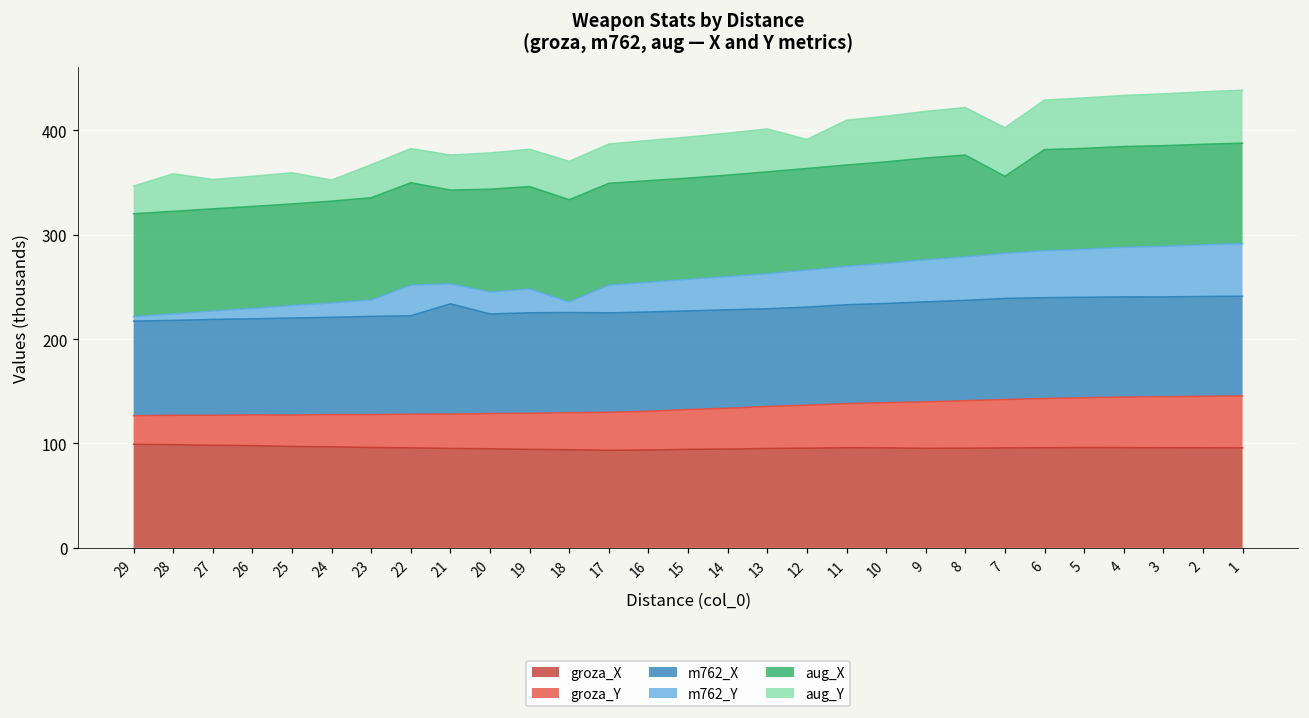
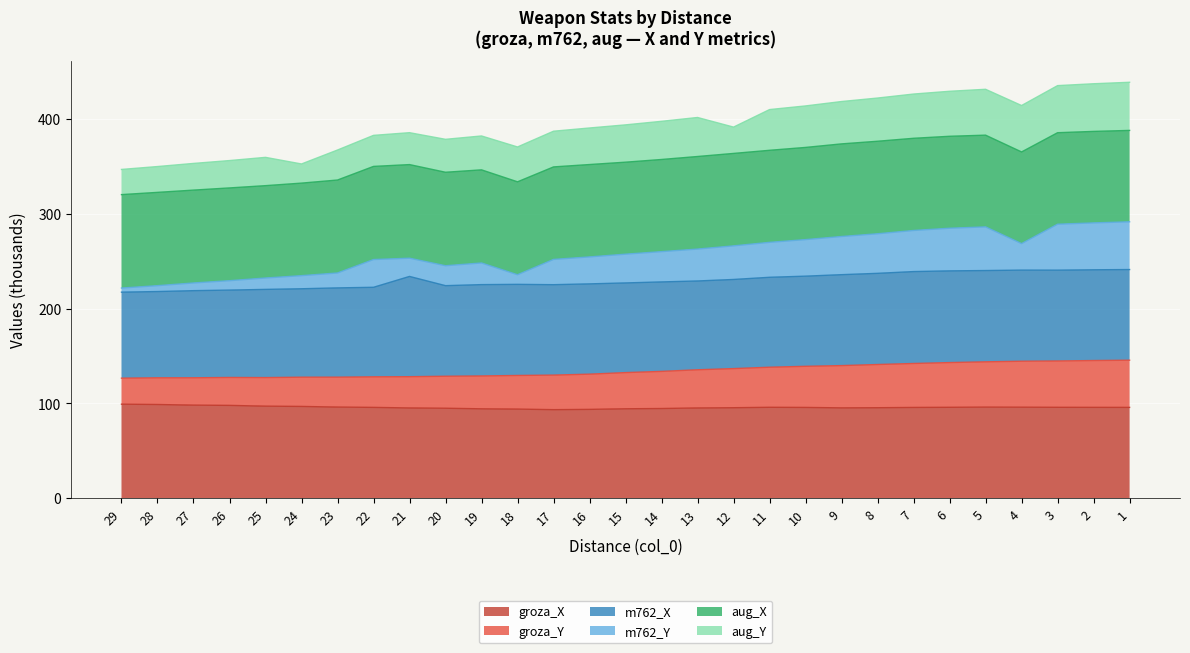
  {
    "m762_X": {
      "29": 90,
      "28": 90,
      "27": 90,
      "26": 90,
      "25": 90,
      "24": 90,
      "23": 90,
      "22": 90,
      "21": 110,
      "20": 100,
      "19": 100,
      "18": 100,
      "17": 100,
      "16": 100,
      "15": 90,
      "14": 90,
      "13": 90,
      "12": 90,
      "11": 90,
      "10": 90,
      "9": 100,
      "8": 100,
      "7": 100,
      "6": 100,
      "5": 100,
      "4": 100,
      "3": 100,
      "2": 100,
      "1": 100
    },
    "m762_Y": {
      "29": 0,
      "28": 10,
      "27": 10,
      "26": 10,
      "25": 10,
      "24": 10,
      "23": 20,
      "22": 30,
      "21": 20,
      "20": 20,
      "19": 20,
      "18": 10,
      "17": 30,
      "16": 30,
      "15": 30,
      "14": 30,
      "13": 30,
      "12": 40,
      "11": 40,
      "10": 40,
      "9": 40,
      "8": 40,
      "7": 40,
      "6": 40,
      "5": 50,
-     "4": 50,
+     "4": 30,
      "3": 50,
      "2": 50,
      "1": 50
    },
    "aug_X": {
      "29": 100,
      "28": 100,
      "27": 100,
      "26": 100,
      "25": 100,
      "24": 100,
      "23": 100,
      "22": 100,
-     "21": 90,
+     "21": 100,
      "20": 100,
      "19": 100,
      "18": 100,
      "17": 100,
      "16": 100,
      "15": 100,
      "14": 100,
      "13": 100,
      "12": 100,
      "11": 100,
      "10": 100,
      "9": 100,
      "8": 100,
-     "7": 70,
+     "7": 100,
      "6": 100,
      "5": 100,
      "4": 100,
      "3": 100,
      "2": 100,
      "1": 100
    },
    "aug_Y": {
      "29": 30,
-     "28": 40,
+     "28": 30,
      "27": 30,
      "26": 30,
      "25": 30,
      "24": 20,
      "23": 30,
      "22": 30,
      "21": 30,
      "20": 30,
      "19": 40,
      "18": 40,
      "17": 40,
      "16": 40,
      "15": 40,
      "14": 40,
      "13": 40,
      "12": 30,
      "11": 40,
      "10": 40,
      "9": 40,
      "8": 50,
      "7": 50,
      "6": 50,
      "5": 50,
      "4": 50,
      "3": 50,
      "2": 50,
      "1": 50
    }
  }
